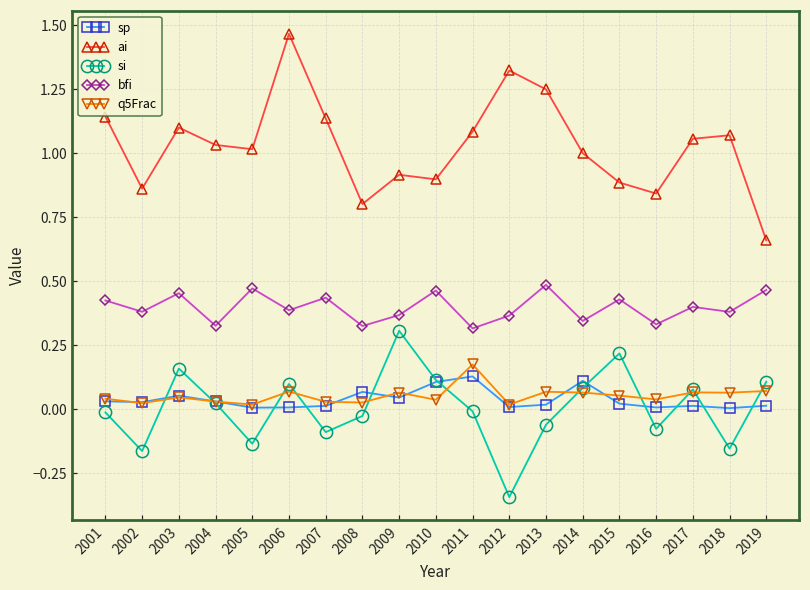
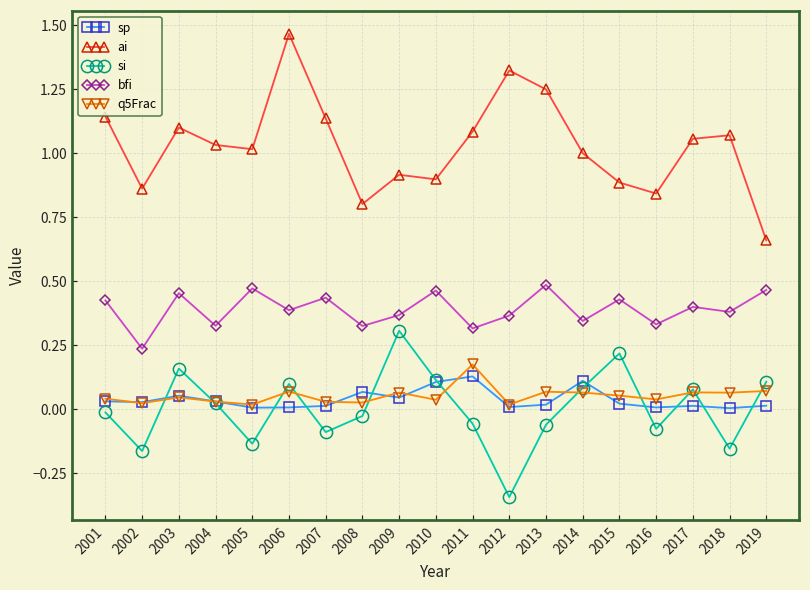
  {
    "sp": {
      "2005": 0.00,
      "2006": 0.01,
      "2007": 0.01,
      "2008": 0.07,
      "2009": 0.04,
      "2011": 0.13,
      "2013": 0.02,
      "2014": 0.11,
      "2015": 0.02,
      "2016": 0.01,
      "2017": 0.01,
      "2018": 0.00,
      "2019": 0.01
    },
    "ai": {
      "2001": 1.14,
      "2002": 0.86,
      "2003": 1.10,
      "2004": 1.03,
      "2005": 1.01,
      "2006": 1.46,
      "2007": 1.13,
      "2008": 0.80,
      "2009": 0.91,
      "2010": 0.90,
      "2011": 1.08,
      "2012": 1.32,
      "2013": 1.25,
      "2014": 1.00,
      "2015": 0.88,
      "2016": 0.84,
      "2017": 1.05,
      "2018": 1.07,
      "2019": 0.66
    },
    "si": {
      "2001": -0.01,
      "2002": -0.16,
      "2003": 0.16,
      "2005": -0.14,
      "2006": 0.10,
      "2007": -0.09,
      "2008": -0.03,
      "2009": 0.30,
-     "2011": -0.01,
+     "2011": -0.06,
      "2012": -0.34,
      "2013": -0.06,
      "2014": 0.08,
      "2015": 0.22,
      "2016": -0.08,
      "2017": 0.08,
      "2018": -0.16,
      "2019": 0.11
    },
    "bfi": {
      "2001": 0.42,
-     "2002": 0.38,
+     "2002": 0.24,
      "2003": 0.45,
      "2004": 0.32,
      "2005": 0.47,
      "2006": 0.39,
      "2007": 0.43,
      "2008": 0.32,
      "2009": 0.37,
      "2010": 0.46,
      "2011": 0.31,
      "2012": 0.36,
      "2013": 0.48,
      "2014": 0.34,
      "2015": 0.43,
      "2016": 0.33,
      "2017": 0.40,
      "2018": 0.38,
      "2019": 0.46
    },
    "q5Frac": {
      "2005": 0.02,
      "2006": 0.07,
      "2007": 0.03,
      "2008": 0.02,
      "2009": 0.06,
      "2010": 0.04,
      "2011": 0.17,
      "2013": 0.07,
      "2014": 0.06,
      "2015": 0.05,
      "2016": 0.04,
      "2017": 0.06,
      "2018": 0.06,
      "2019": 0.07
    }
  }
